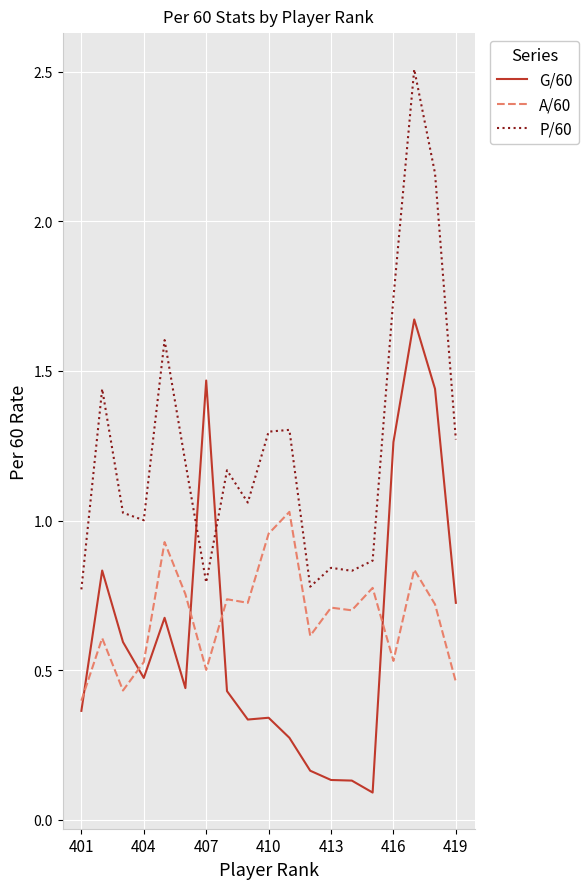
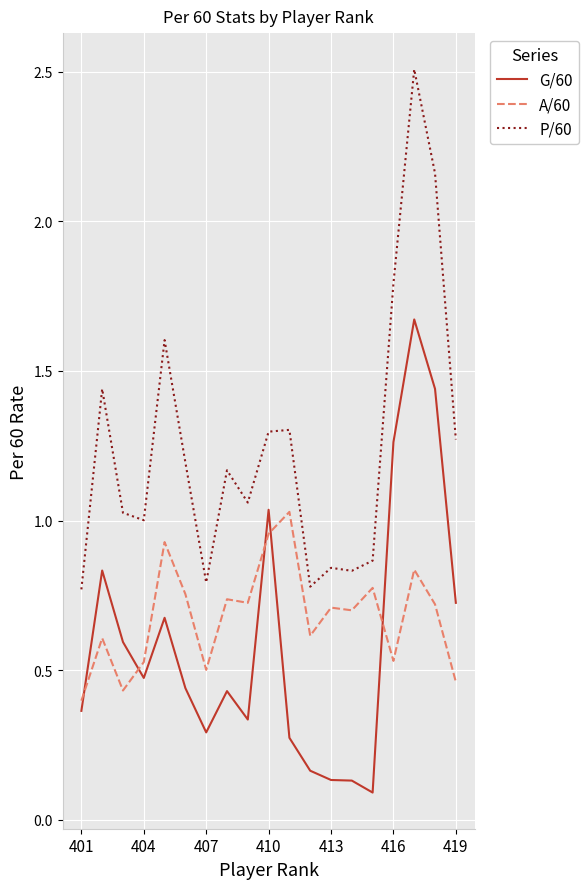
  {
    "G/60": {
      "401": 0.36,
      "404": 0.47,
-     "407": 1.47,
-     "410": 0.34,
+     "407": 0.29,
+     "410": 1.04,
      "413": 0.13,
      "416": 1.26,
      "419": 0.73
    },
    "A/60": {
      "401": 0.40,
      "404": 0.53,
      "407": 0.50,
      "410": 0.96,
      "413": 0.71,
      "416": 0.53,
      "419": 0.46
    },
    "P/60": {
      "401": 0.77,
      "404": 1.00,
      "407": 0.79,
      "410": 1.30,
      "413": 0.84,
-     "416": 1.74,
+     "416": 1.79,
      "419": 1.27
    }
  }
